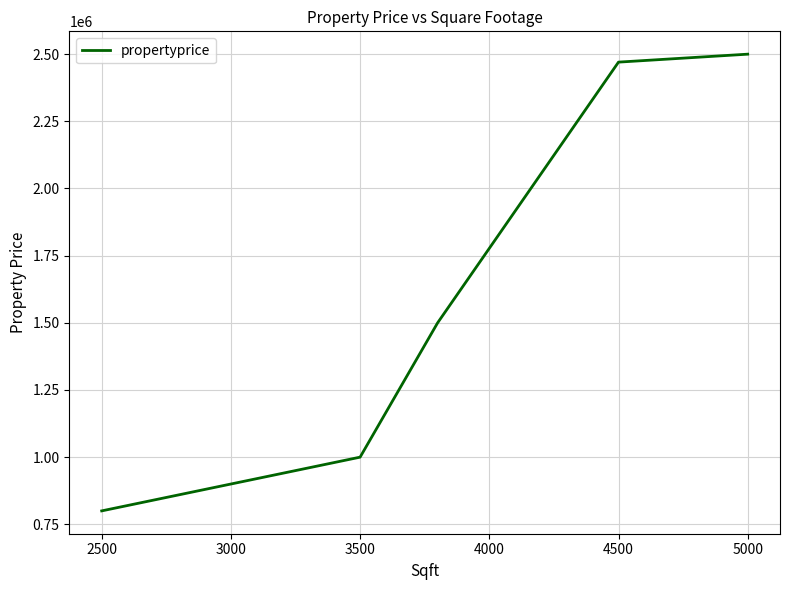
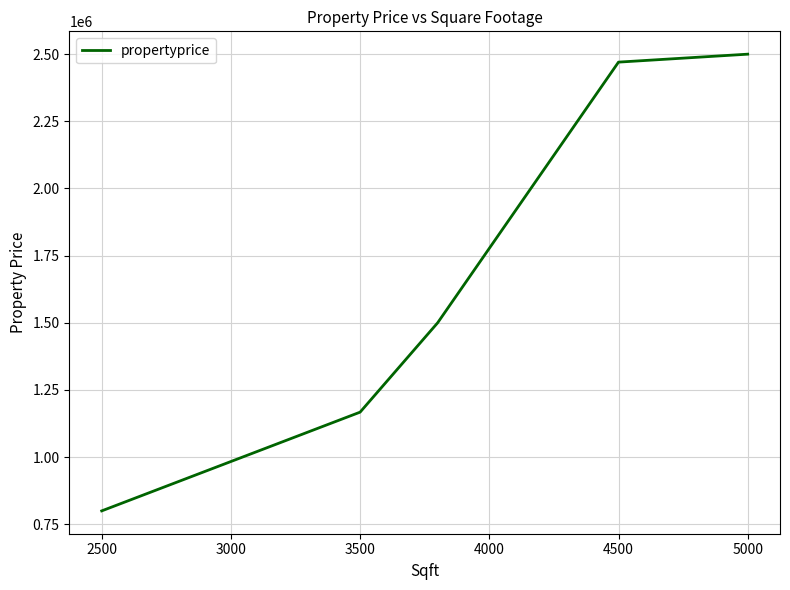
  {
    "2500": 800000,
-   "3500": 1000000,
+   "3500": 1170000,
    "4500": 2470000,
    "5000": 2500000
  }
